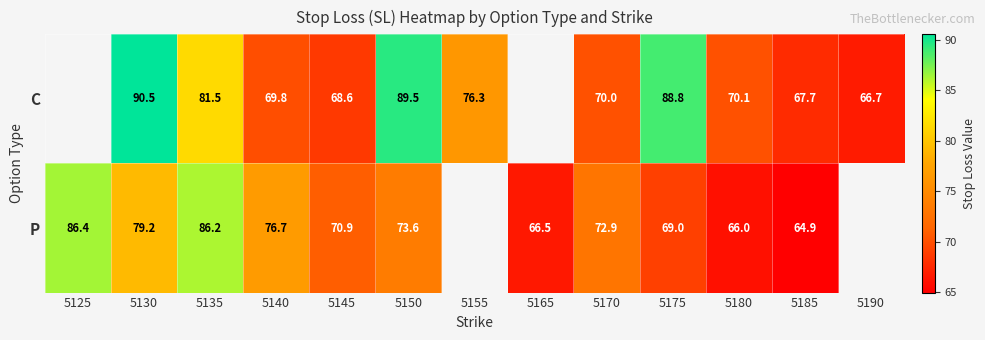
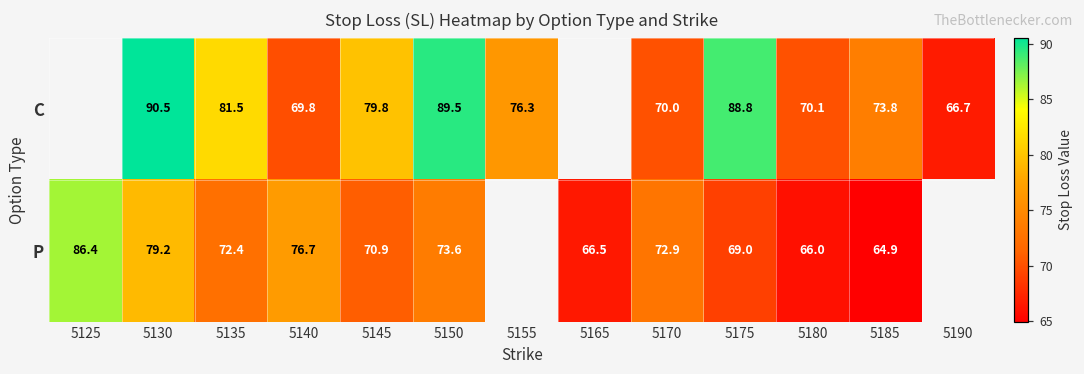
  {
    "C": {
      "5130": 90.5,
      "5135": 81.5,
      "5140": 69.8,
-     "5145": 68.6,
+     "5145": 79.8,
      "5150": 89.5,
      "5155": 76.3,
      "5170": 70.0,
      "5175": 88.8,
      "5180": 70.1,
-     "5185": 67.7,
+     "5185": 73.8,
      "5190": 66.7
    },
    "P": {
      "5125": 86.4,
      "5130": 79.2,
-     "5135": 86.2,
+     "5135": 72.4,
      "5140": 76.7,
      "5145": 70.9,
      "5150": 73.6,
      "5165": 66.5,
      "5170": 72.9,
      "5175": 69.0,
      "5180": 66.0,
      "5185": 64.9
    }
  }
